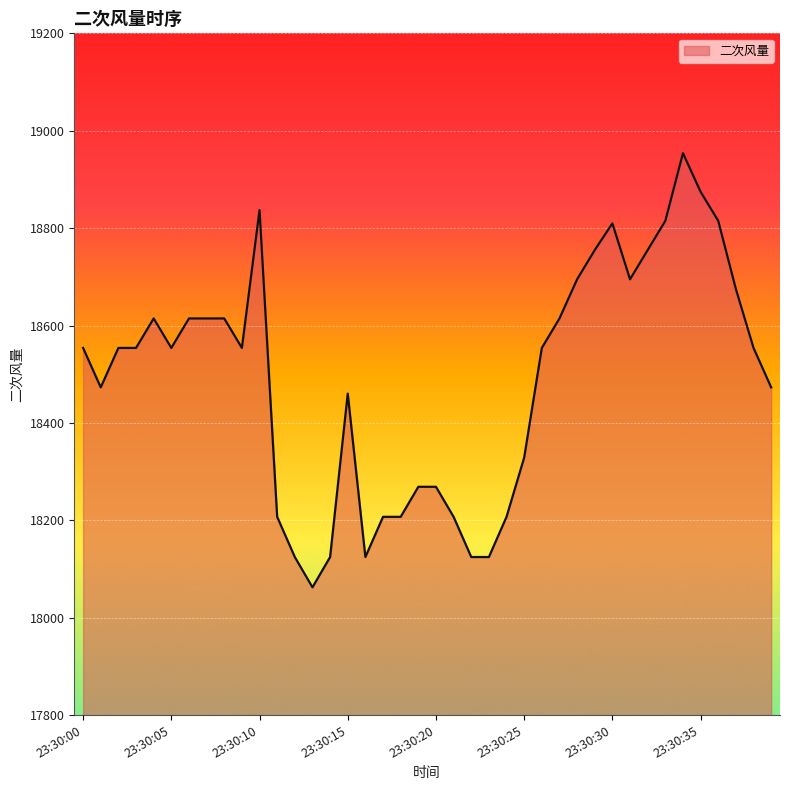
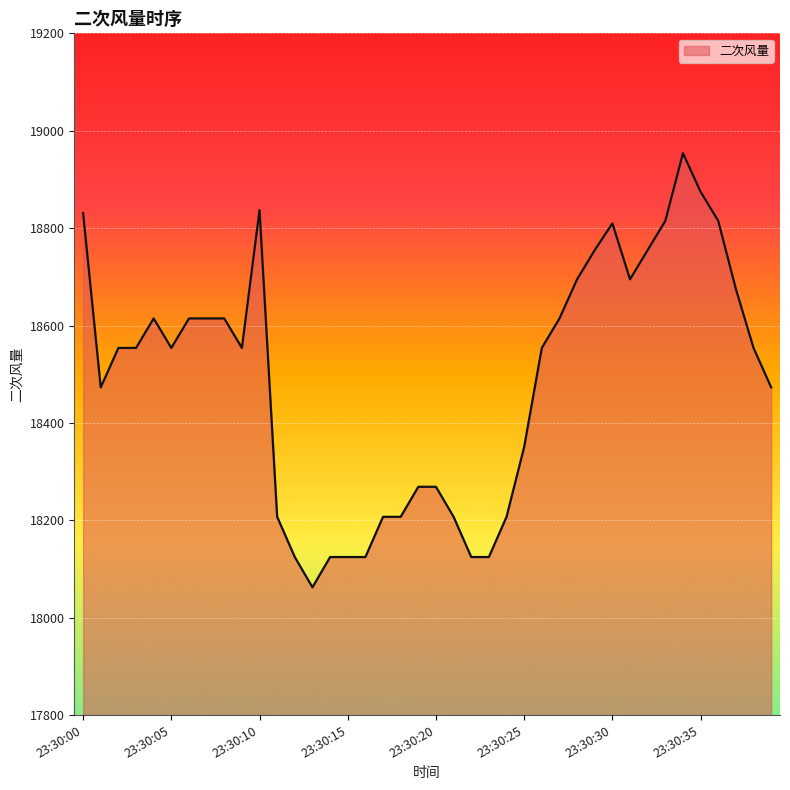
  {
-   "23:30:00": 18550,
+   "23:30:00": 18830,
    "23:30:05": 18550,
    "23:30:10": 18840,
-   "23:30:15": 18460,
+   "23:30:15": 18120,
    "23:30:20": 18270,
-   "23:30:25": 18330,
+   "23:30:25": 18350,
    "23:30:30": 18810,
    "23:30:35": 18870
  }
